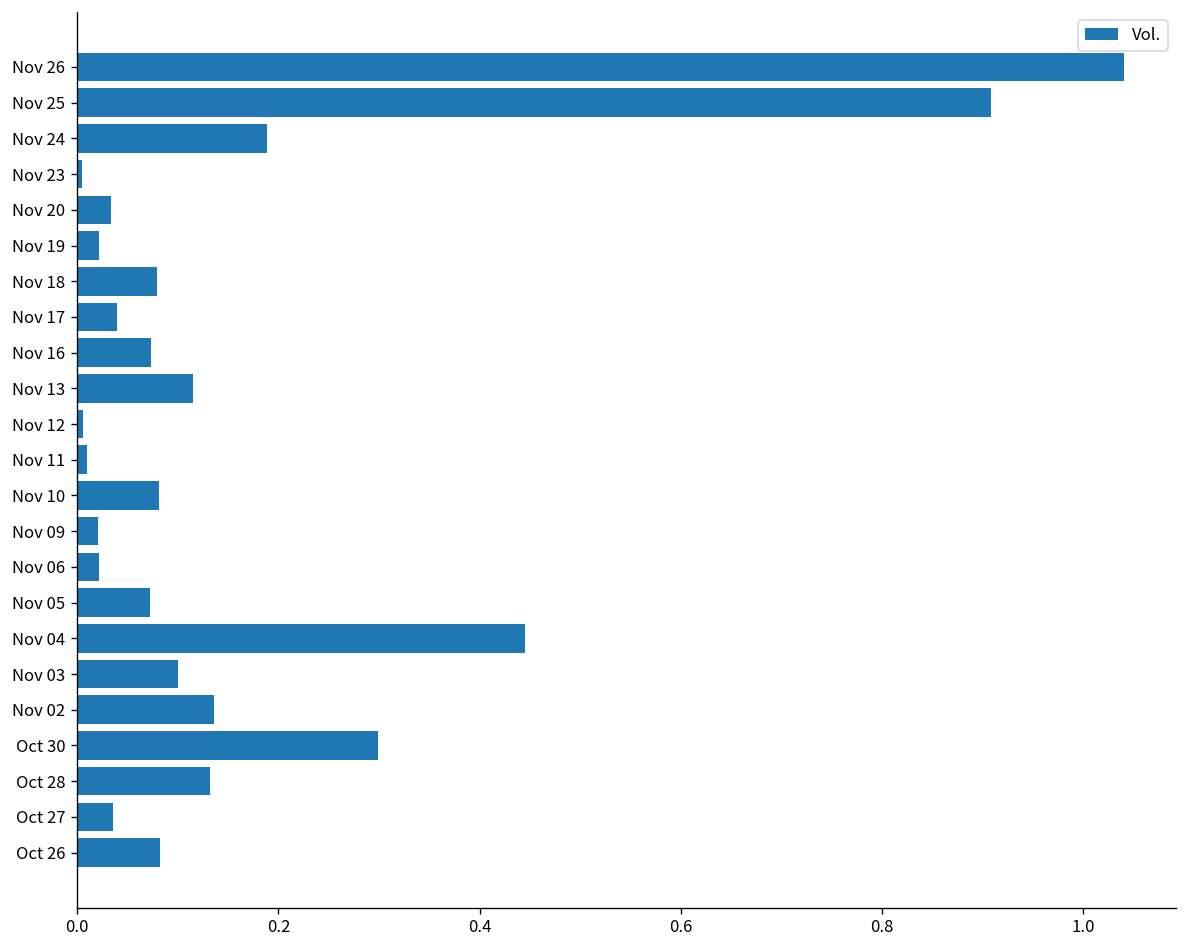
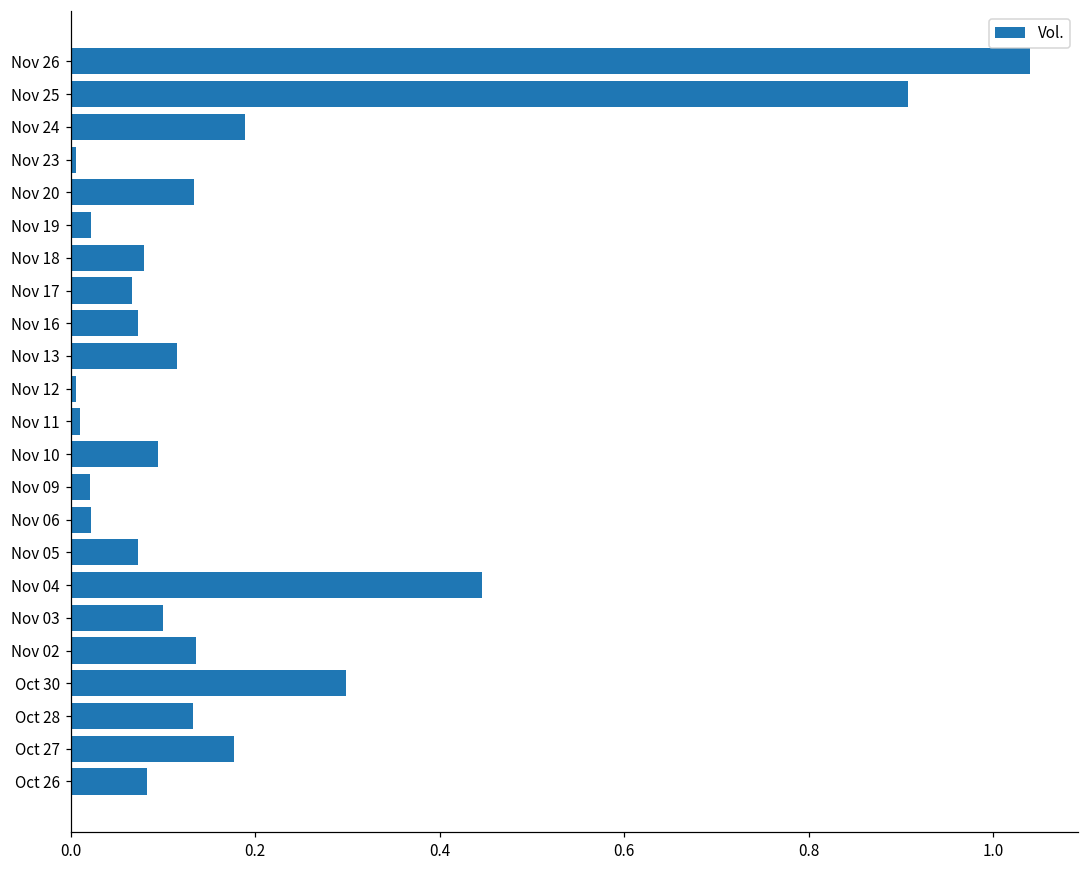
  {
    "Nov 26": 1.04,
    "Nov 25": 0.91,
    "Nov 24": 0.19,
    "Nov 23": 0.01,
-   "Nov 20": 0.03,
+   "Nov 20": 0.13,
    "Nov 19": 0.02,
    "Nov 18": 0.08,
-   "Nov 17": 0.04,
+   "Nov 17": 0.07,
    "Nov 16": 0.07,
    "Nov 13": 0.12,
    "Nov 12": 0.01,
    "Nov 11": 0.01,
-   "Nov 10": 0.08,
+   "Nov 10": 0.09,
    "Nov 09": 0.02,
    "Nov 06": 0.02,
    "Nov 05": 0.07,
    "Nov 04": 0.45,
    "Nov 03": 0.10,
    "Nov 02": 0.14,
    "Oct 30": 0.30,
    "Oct 28": 0.13,
-   "Oct 27": 0.04,
+   "Oct 27": 0.18,
    "Oct 26": 0.08
  }
